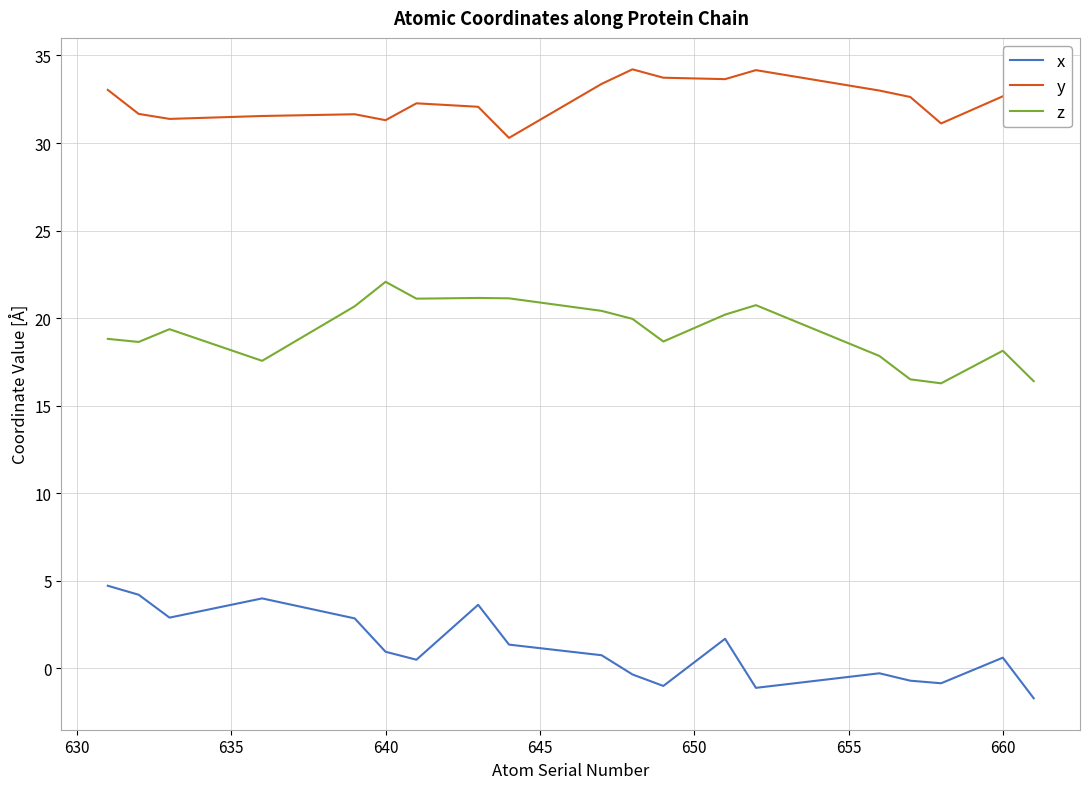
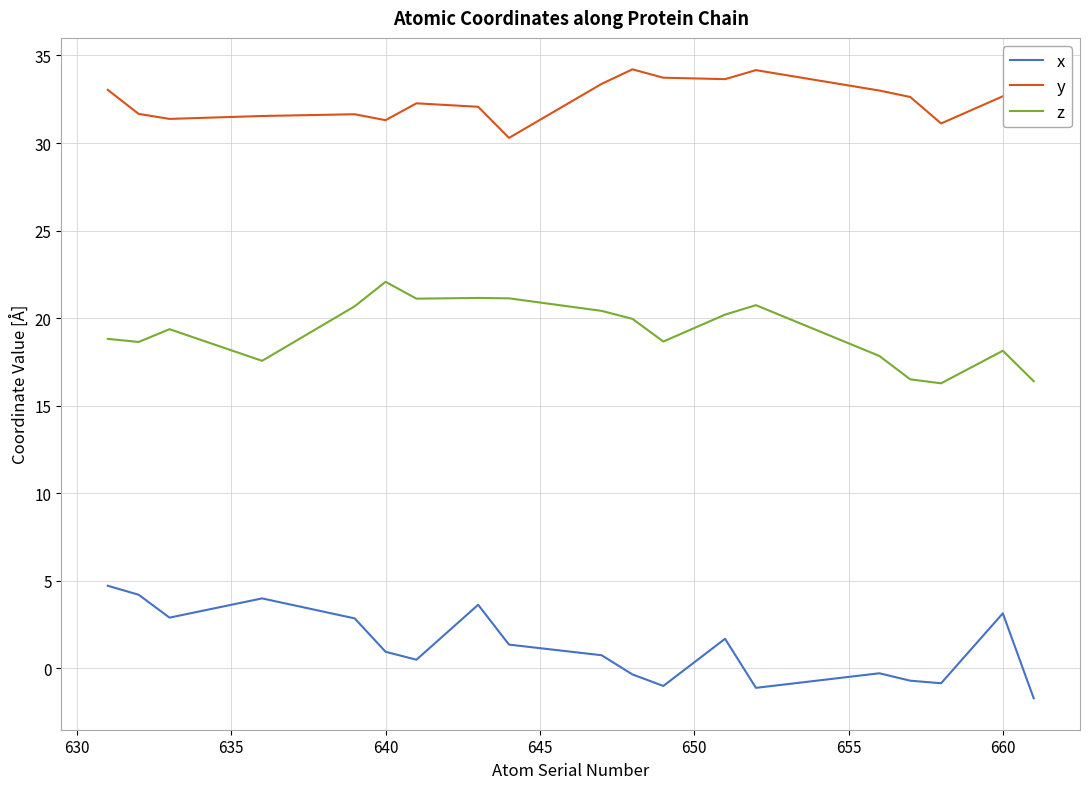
  {
    "x": {
      "640": 1.0,
-     "660": 0.6
+     "660": 3.2
    },
    "y": {
      "640": 31.3,
      "660": 32.7
    },
    "z": {
      "640": 22.1,
      "660": 18.1
    }
  }
